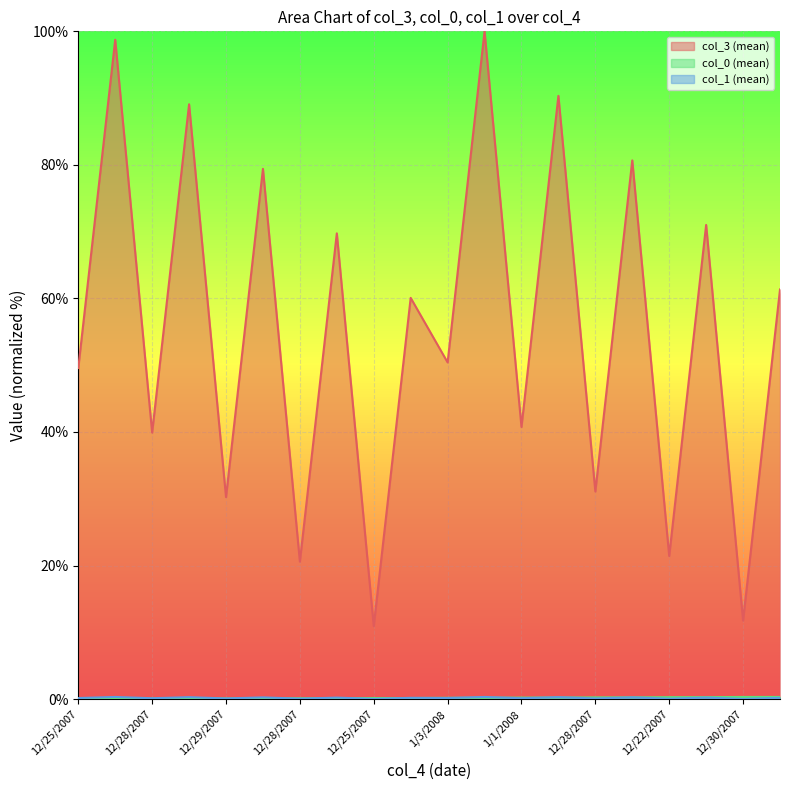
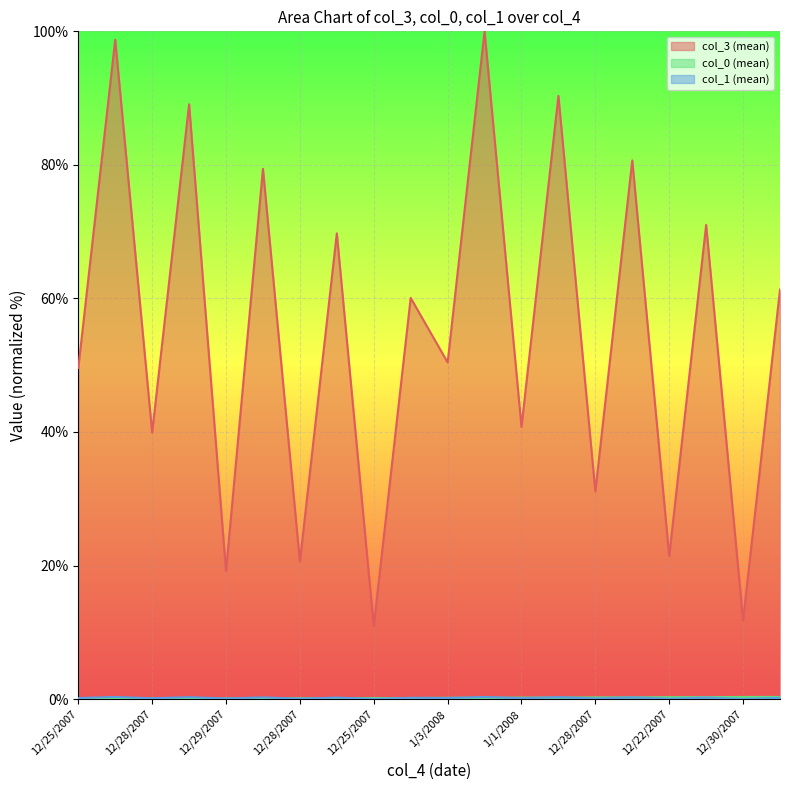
  {
    "col_3 (mean)": {
-     "12/29/2007": "30%"
+     "12/29/2007": "19%"
    }
  }
